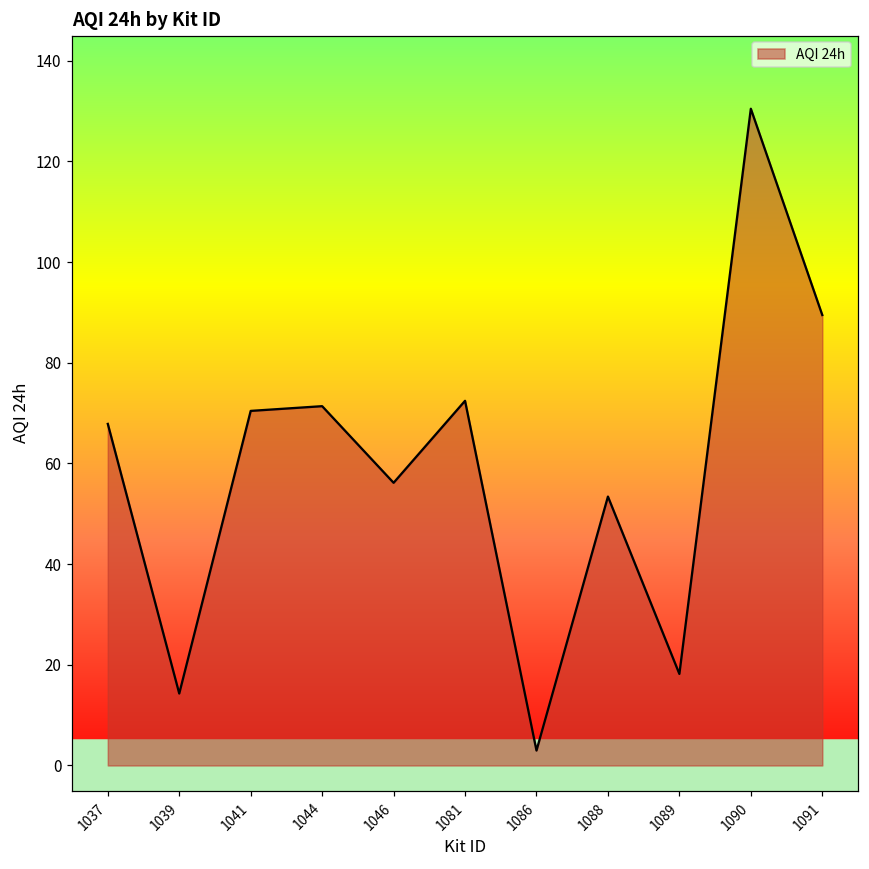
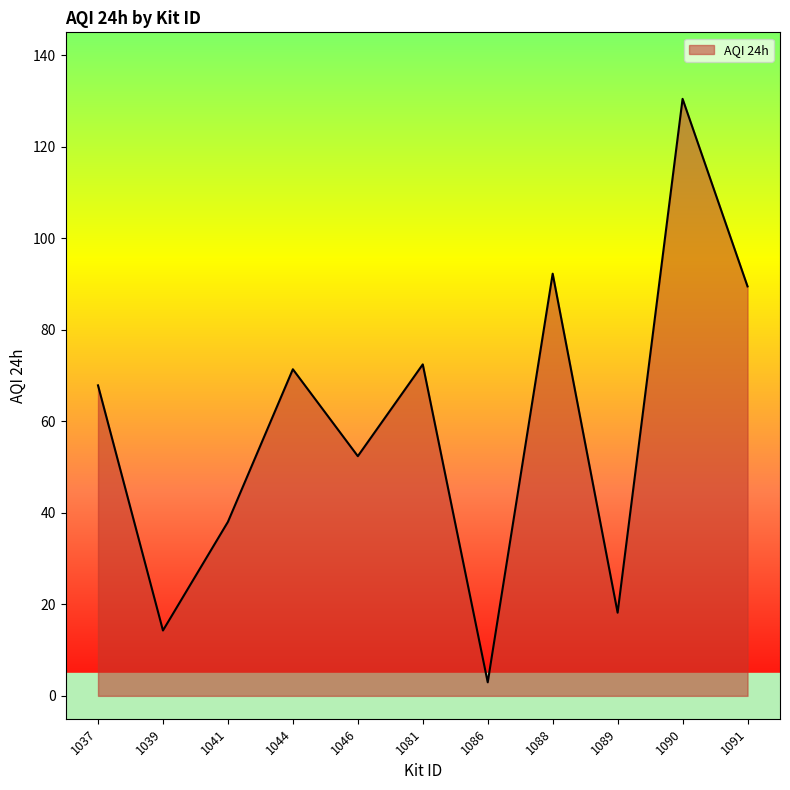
  {
    "1037": 68,
    "1039": 14,
-   "1041": 70,
+   "1041": 38,
    "1044": 71,
-   "1046": 56,
+   "1046": 52,
    "1081": 72,
-   "1088": 53,
+   "1088": 92,
    "1089": 18,
    "1090": 130,
    "1091": 89
  }
